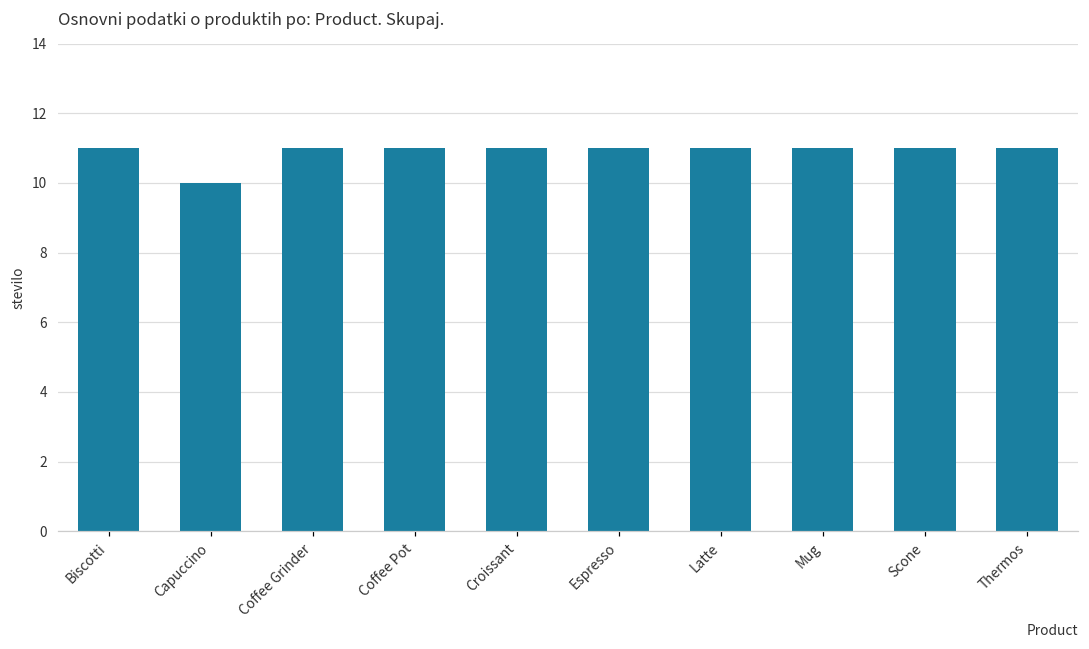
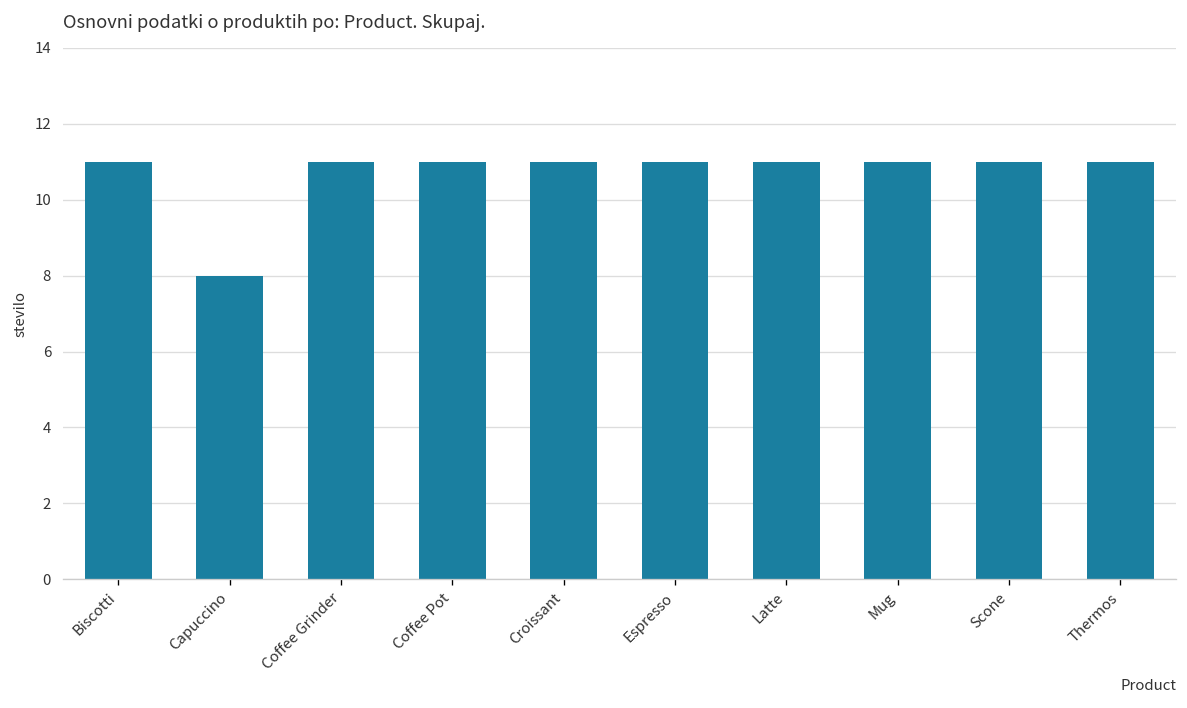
  {
    "Biscotti": 11,
-   "Capuccino": 10,
+   "Capuccino": 8,
    "Coffee Grinder": 11,
    "Coffee Pot": 11,
    "Croissant": 11,
    "Espresso": 11,
    "Latte": 11,
    "Mug": 11,
    "Scone": 11,
    "Thermos": 11
  }
